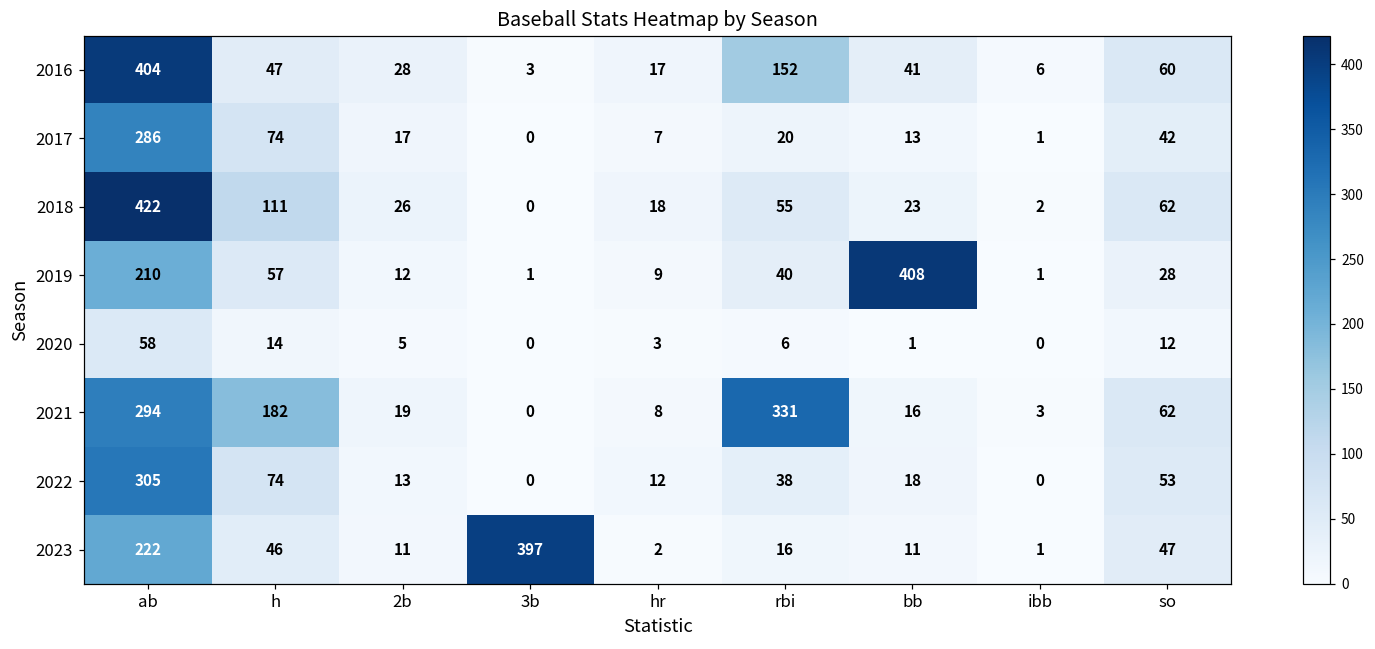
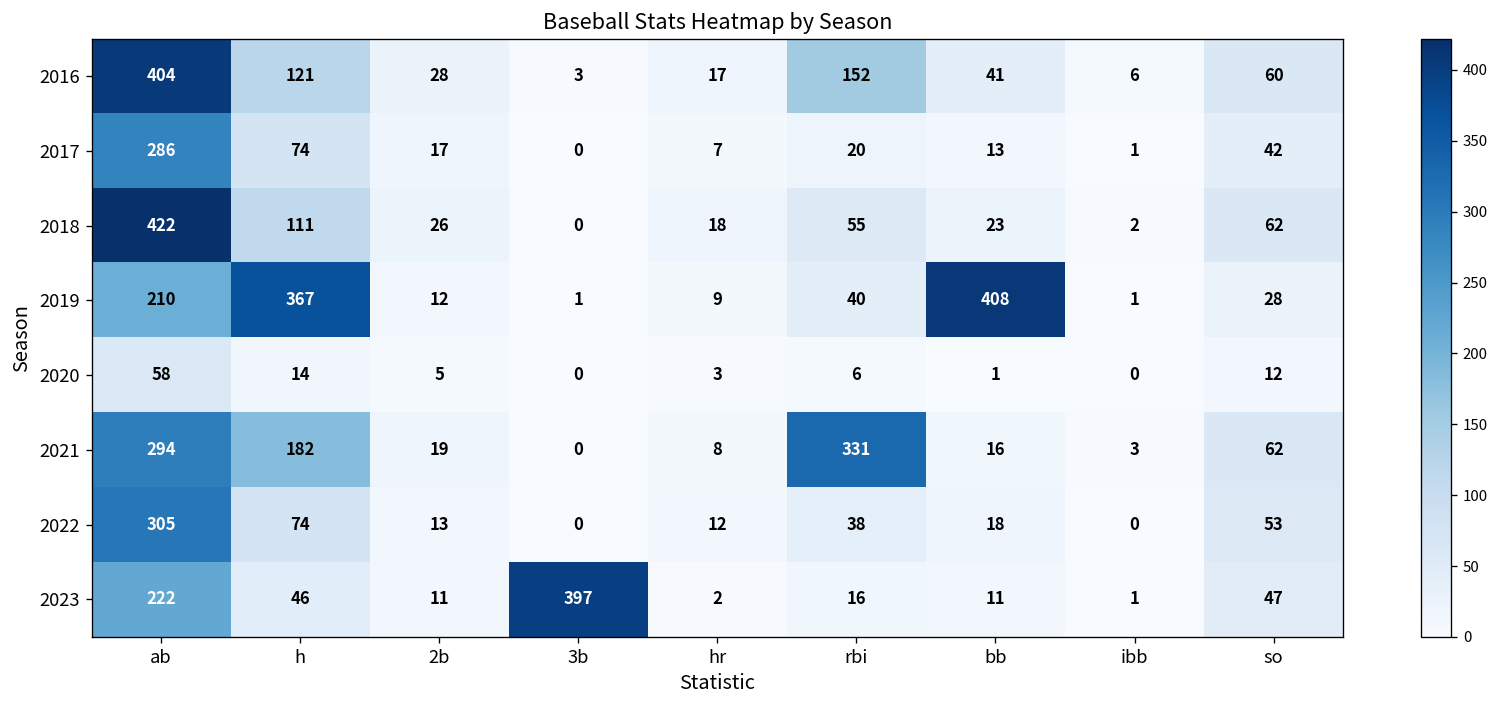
  {
    "2016": {
      "ab": 404,
-     "h": 47,
+     "h": 121,
      "2b": 28,
      "3b": 3,
      "hr": 17,
      "rbi": 152,
      "bb": 41,
      "ibb": 6,
      "so": 60
    },
    "2017": {
      "ab": 286,
      "h": 74,
      "2b": 17,
      "3b": 0,
      "hr": 7,
      "rbi": 20,
      "bb": 13,
      "ibb": 1,
      "so": 42
    },
    "2018": {
      "ab": 422,
      "h": 111,
      "2b": 26,
      "3b": 0,
      "hr": 18,
      "rbi": 55,
      "bb": 23,
      "ibb": 2,
      "so": 62
    },
    "2019": {
      "ab": 210,
-     "h": 57,
+     "h": 367,
      "2b": 12,
      "3b": 1,
      "hr": 9,
      "rbi": 40,
      "bb": 408,
      "ibb": 1,
      "so": 28
    },
    "2020": {
      "ab": 58,
      "h": 14,
      "2b": 5,
      "3b": 0,
      "hr": 3,
      "rbi": 6,
      "bb": 1,
      "ibb": 0,
      "so": 12
    },
    "2021": {
      "ab": 294,
      "h": 182,
      "2b": 19,
      "3b": 0,
      "hr": 8,
      "rbi": 331,
      "bb": 16,
      "ibb": 3,
      "so": 62
    },
    "2022": {
      "ab": 305,
      "h": 74,
      "2b": 13,
      "3b": 0,
      "hr": 12,
      "rbi": 38,
      "bb": 18,
      "ibb": 0,
      "so": 53
    },
    "2023": {
      "ab": 222,
      "h": 46,
      "2b": 11,
      "3b": 397,
      "hr": 2,
      "rbi": 16,
      "bb": 11,
      "ibb": 1,
      "so": 47
    }
  }
